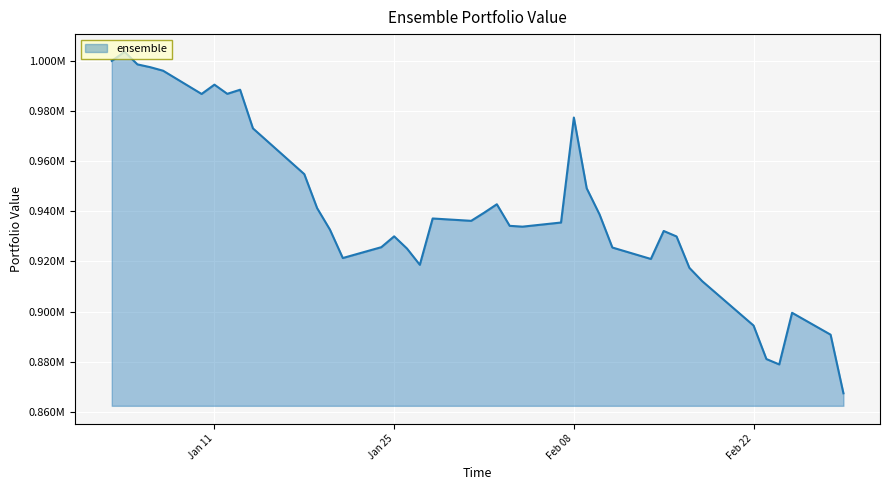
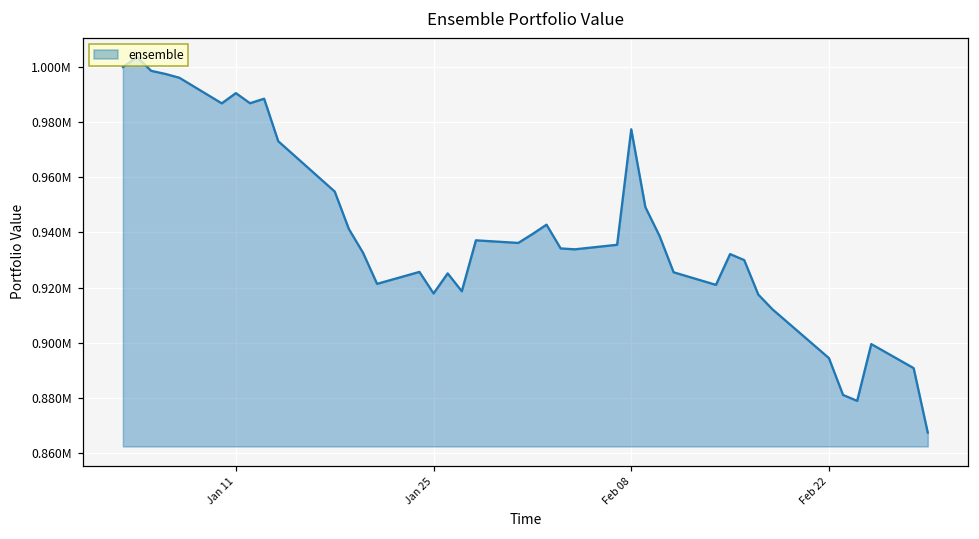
  {
    "Jan 11": 991000,
-   "Jan 25": 930000,
+   "Jan 25": 918000,
    "Feb 08": 977000,
    "Feb 22": 894000
  }
